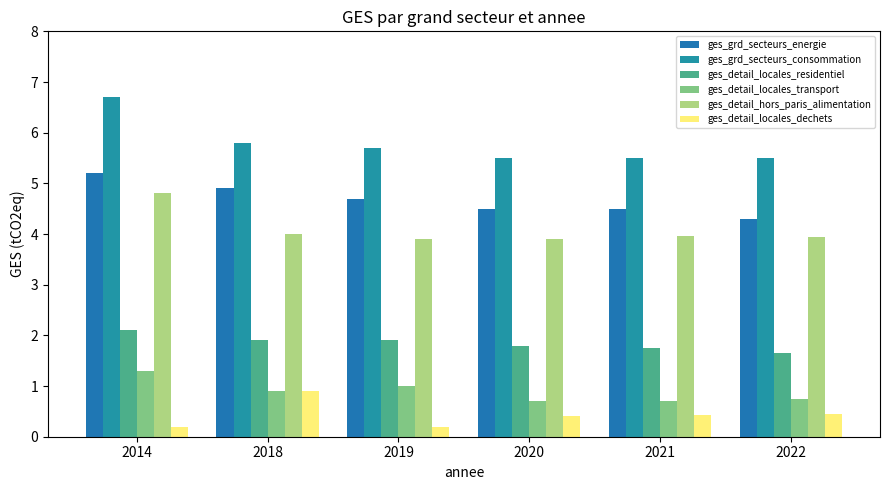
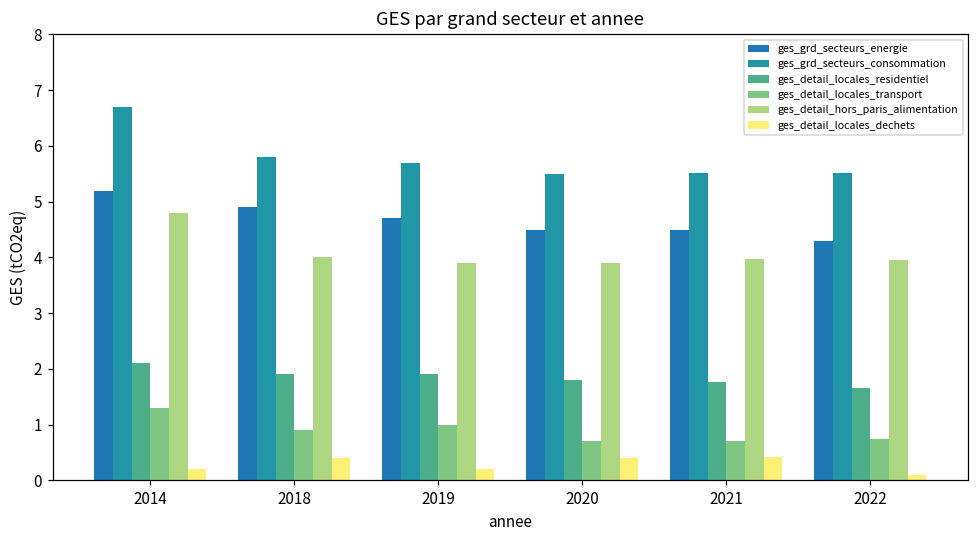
  {
    "ges_detail_locales_dechets": {
      "2014": 0.2,
-     "2018": 0.9,
+     "2018": 0.4,
      "2019": 0.2,
      "2020": 0.4,
      "2021": 0.4,
-     "2022": 0.5
+     "2022": 0.1
    }
  }
